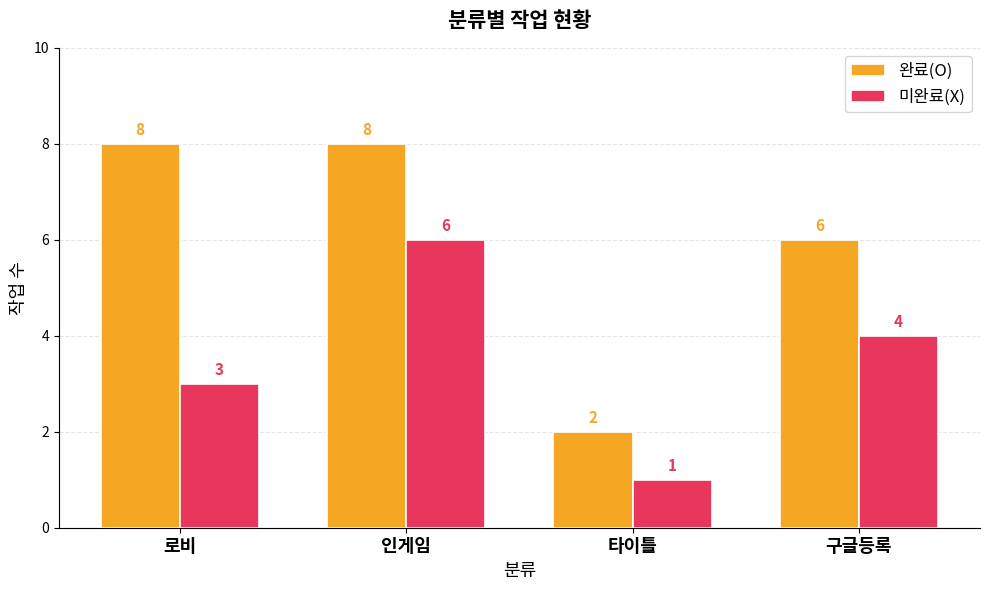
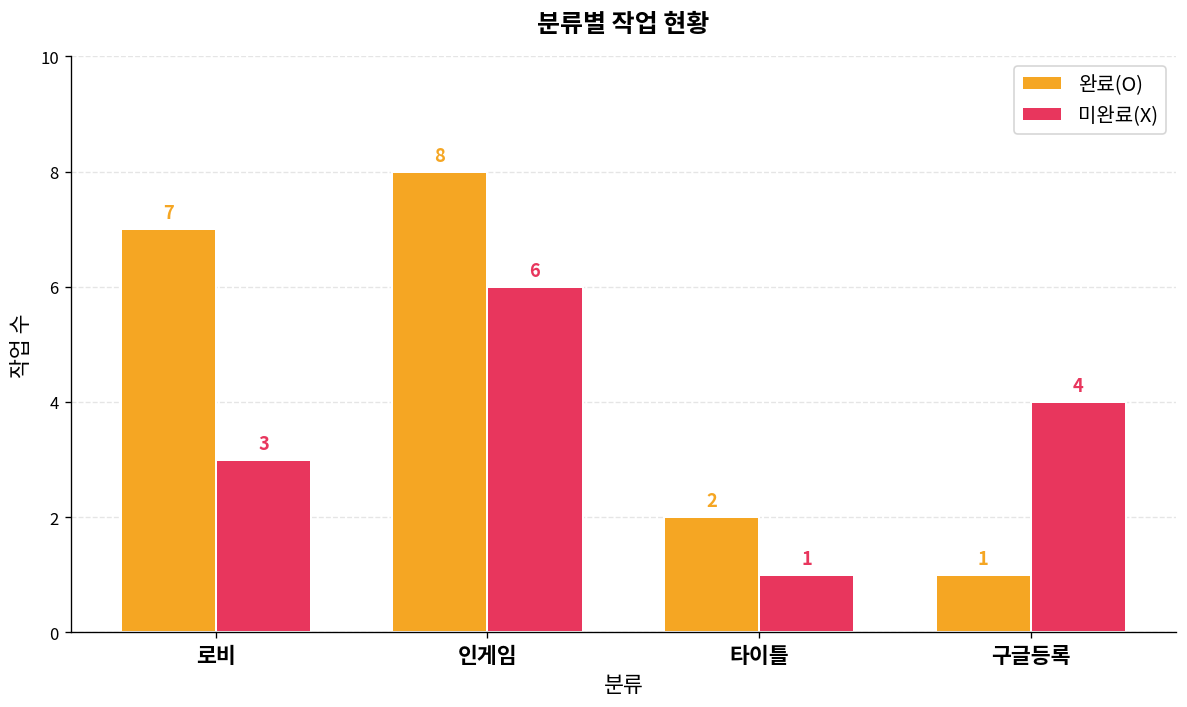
  {
    "완료(O)": {
-     "로비": 8,
+     "로비": 7,
      "인게임": 8,
      "타이틀": 2,
-     "구글등록": 6
+     "구글등록": 1
    },
    "미완료(X)": {
      "로비": 3,
      "인게임": 6,
      "타이틀": 1,
      "구글등록": 4
    }
  }
